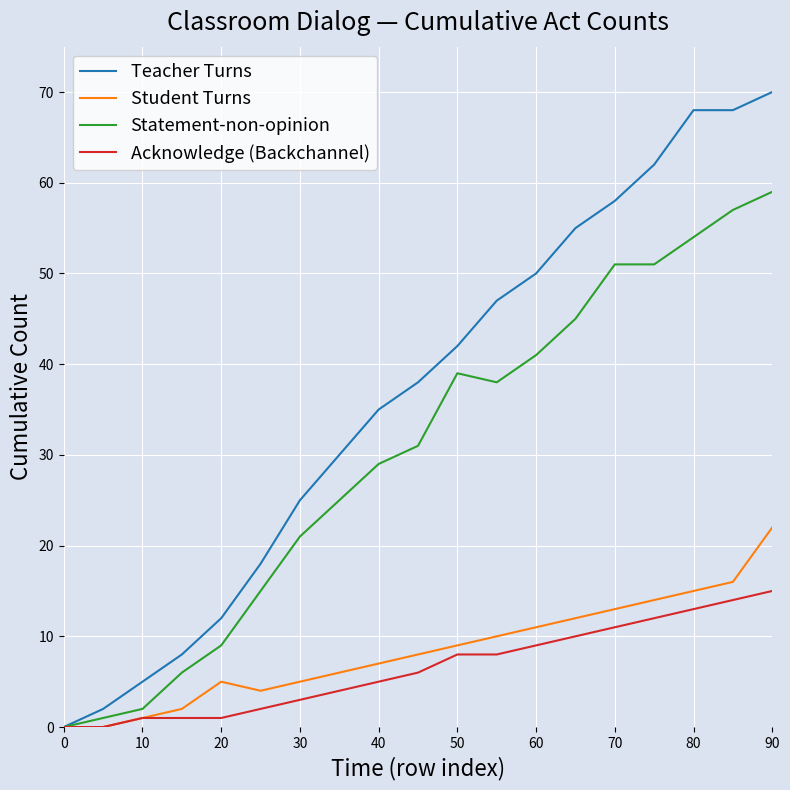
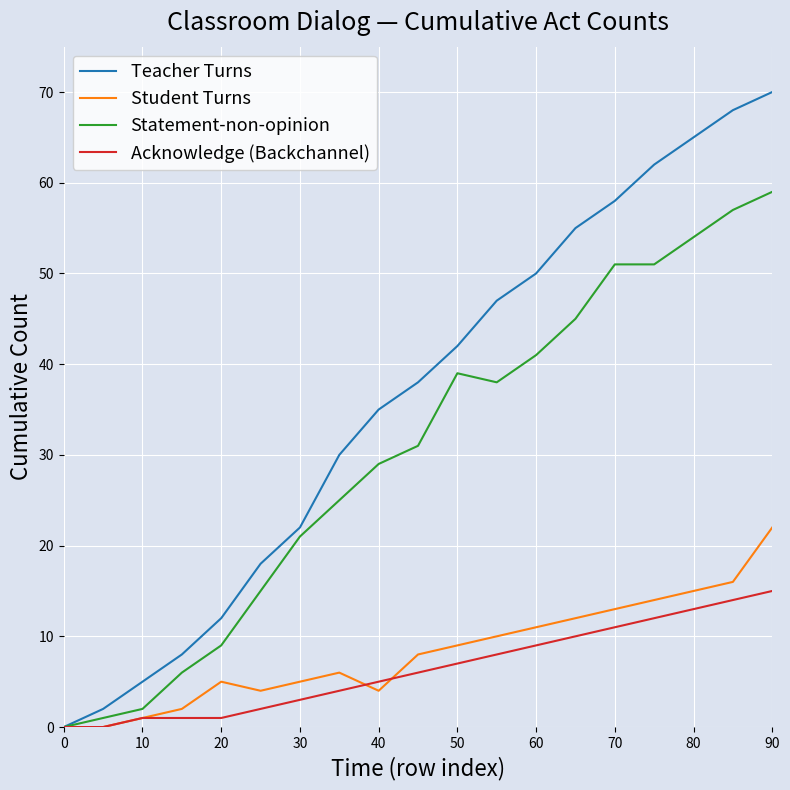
  {
    "Teacher Turns": {
      "10": 5,
      "20": 12,
-     "30": 25,
+     "30": 22,
      "40": 35,
      "50": 42,
      "60": 50,
      "70": 58,
-     "80": 68,
+     "80": 65,
      "90": 70
    },
    "Student Turns": {
      "20": 5,
      "30": 5,
-     "40": 7,
+     "40": 4,
      "50": 9,
      "60": 11,
      "70": 13,
      "80": 15,
      "90": 22
    },
    "Statement-non-opinion": {
      "10": 2,
      "20": 9,
      "30": 21,
      "40": 29,
      "50": 39,
      "60": 41,
      "70": 51,
      "80": 54,
      "90": 59
    },
    "Acknowledge (Backchannel)": {
      "20": 1,
      "30": 3,
      "40": 5,
-     "50": 8,
+     "50": 7,
      "60": 9,
      "70": 11,
      "80": 13,
      "90": 15
    }
  }
